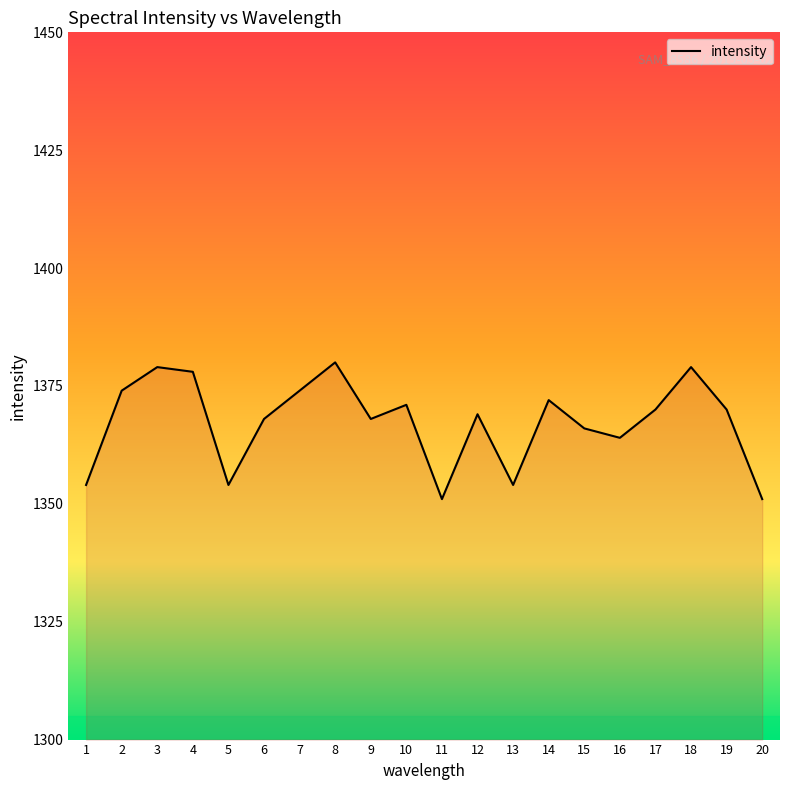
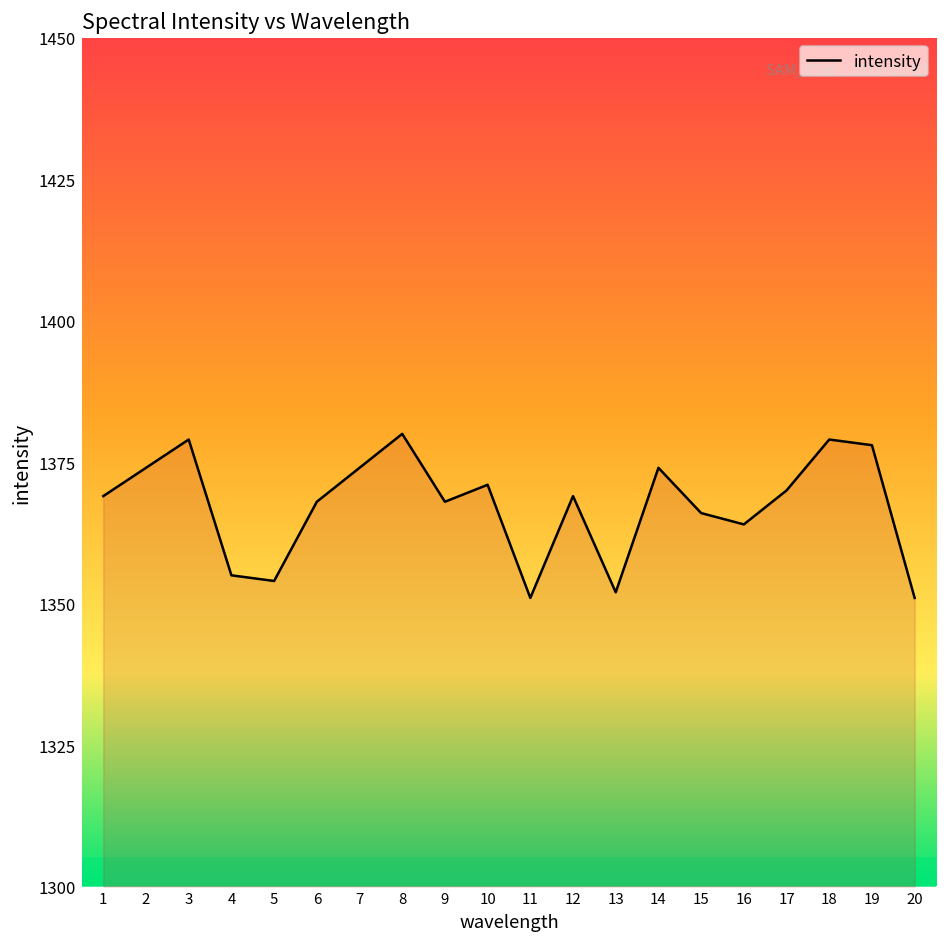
  {
-   "1": 1354,
+   "1": 1369,
    "2": 1374,
    "3": 1379,
-   "4": 1378,
+   "4": 1355,
    "5": 1354,
    "6": 1368,
    "7": 1374,
    "8": 1380,
    "9": 1368,
    "10": 1371,
    "11": 1351,
    "12": 1369,
-   "13": 1354,
-   "14": 1372,
+   "13": 1352,
+   "14": 1374,
    "15": 1366,
    "16": 1364,
    "17": 1370,
    "18": 1379,
-   "19": 1370,
+   "19": 1378,
    "20": 1351
  }
